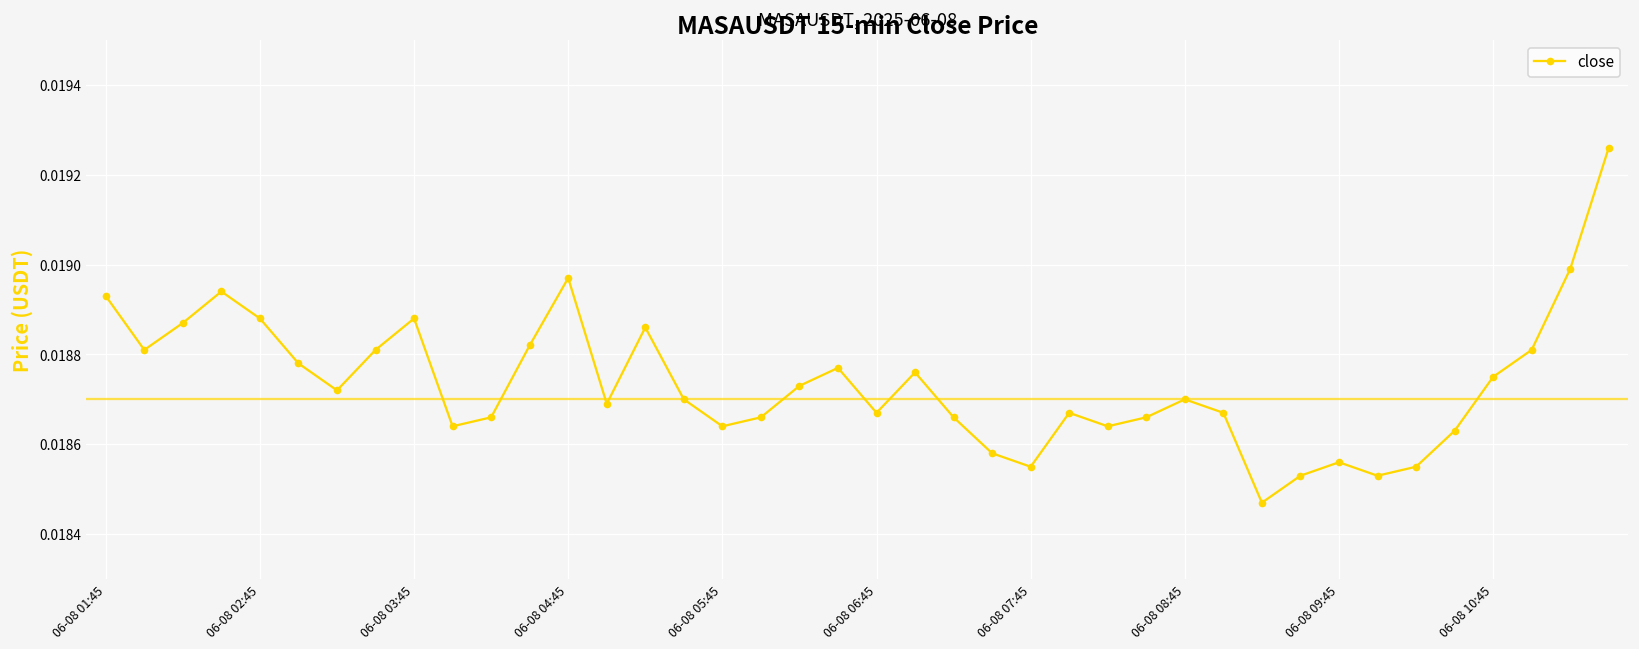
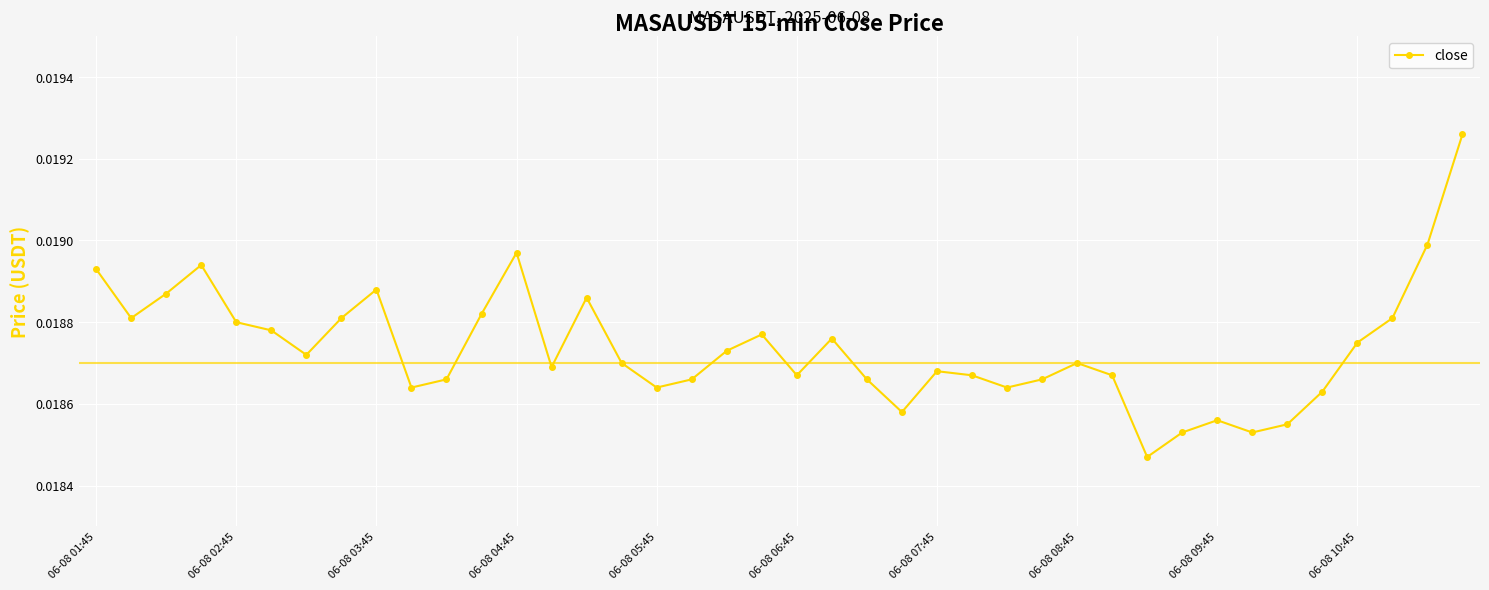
  {
    "06-08 01:45": 0.01893,
-   "06-08 02:45": 0.01888,
+   "06-08 02:45": 0.01880,
    "06-08 03:45": 0.01888,
    "06-08 04:45": 0.01897,
    "06-08 05:45": 0.01864,
    "06-08 06:45": 0.01867,
-   "06-08 07:45": 0.01855,
+   "06-08 07:45": 0.01868,
    "06-08 08:45": 0.01870,
    "06-08 09:45": 0.01856,
    "06-08 10:45": 0.01875
  }
